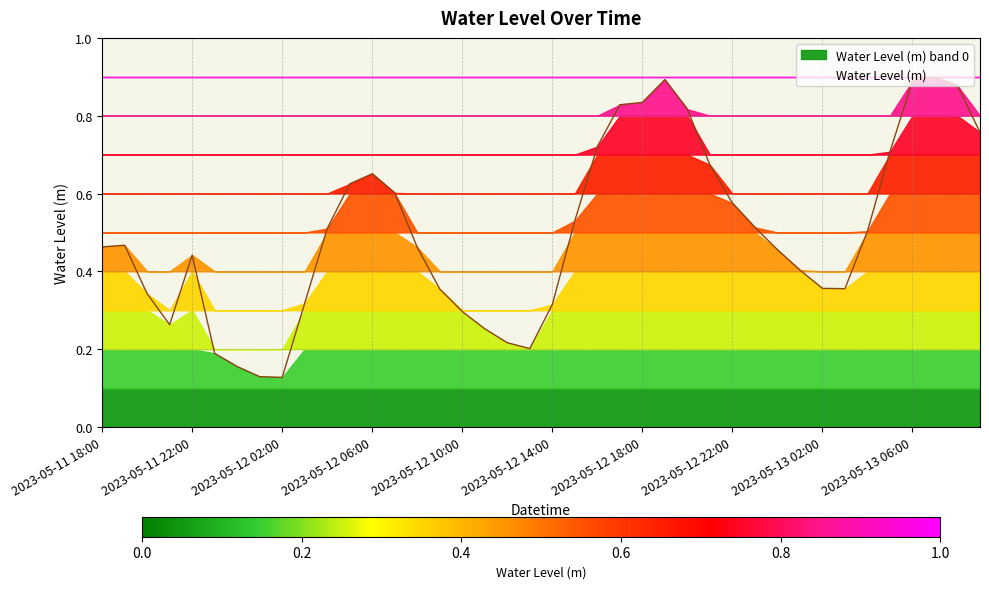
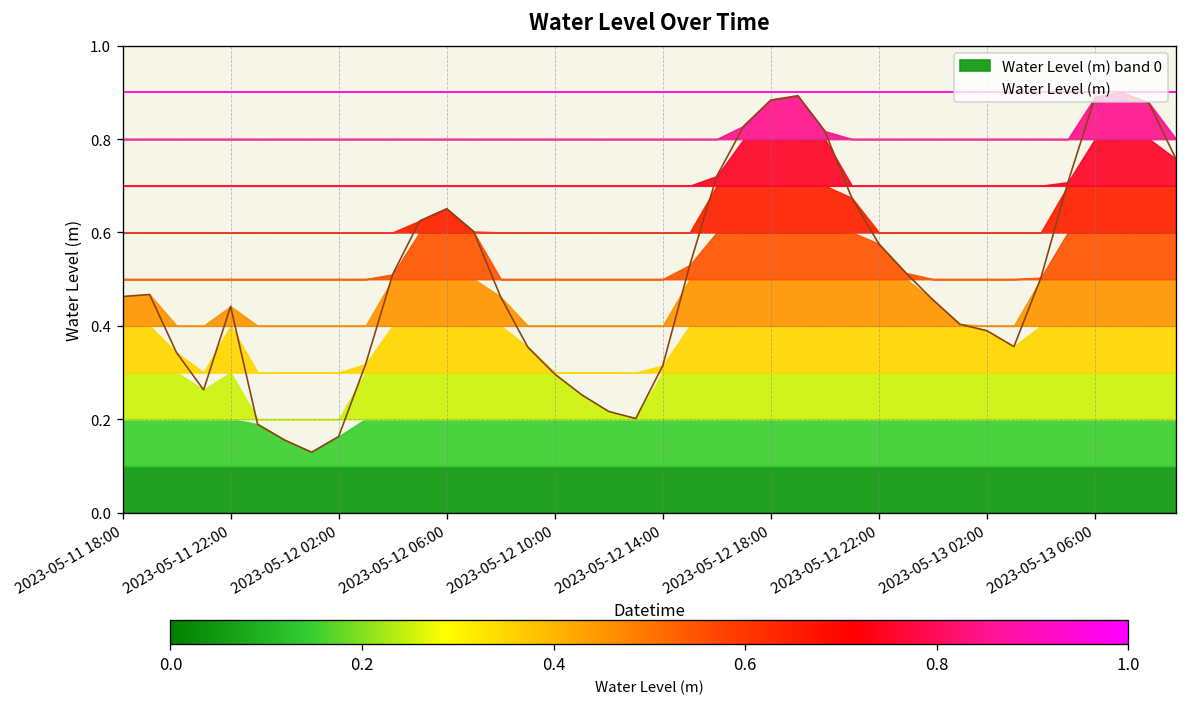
  {
    "Water Level (m) band 0": {
      "2023-05-11 18:00": 0.10,
      "2023-05-11 22:00": 0.10,
      "2023-05-12 02:00": 0.10,
      "2023-05-12 06:00": 0.10,
      "2023-05-12 10:00": 0.10,
      "2023-05-12 14:00": 0.10,
      "2023-05-12 18:00": 0.10,
      "2023-05-12 22:00": 0.10,
      "2023-05-13 02:00": 0.10,
      "2023-05-13 06:00": 0.10
    },
    "Water Level (m)": {
-     "2023-05-12 02:00": 0.13,
-     "2023-05-12 18:00": 0.83,
-     "2023-05-13 02:00": 0.36
+     "2023-05-12 02:00": 0.16,
+     "2023-05-12 18:00": 0.88,
+     "2023-05-13 02:00": 0.39
    }
  }
